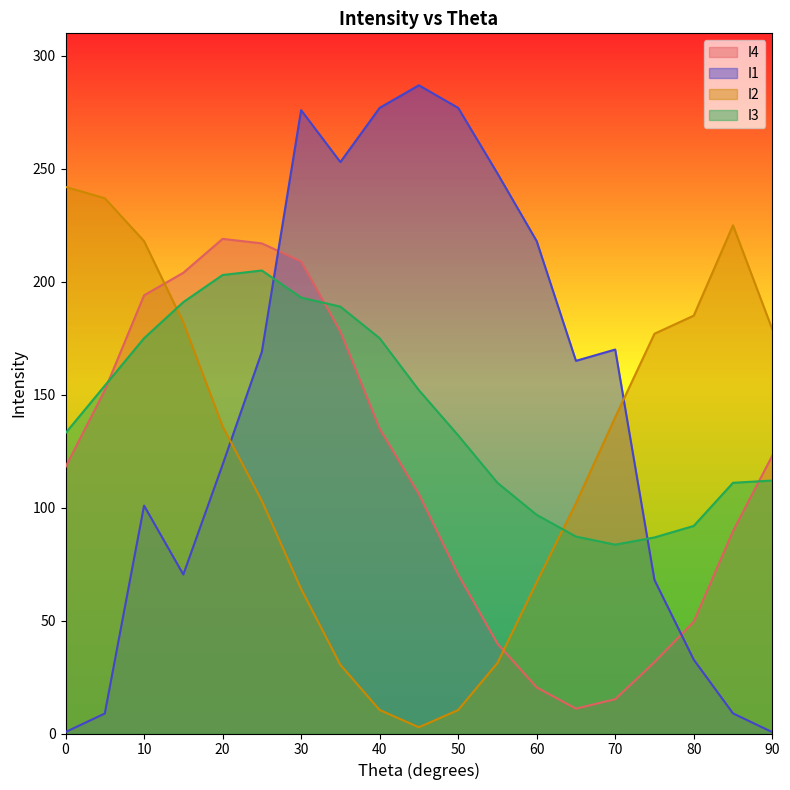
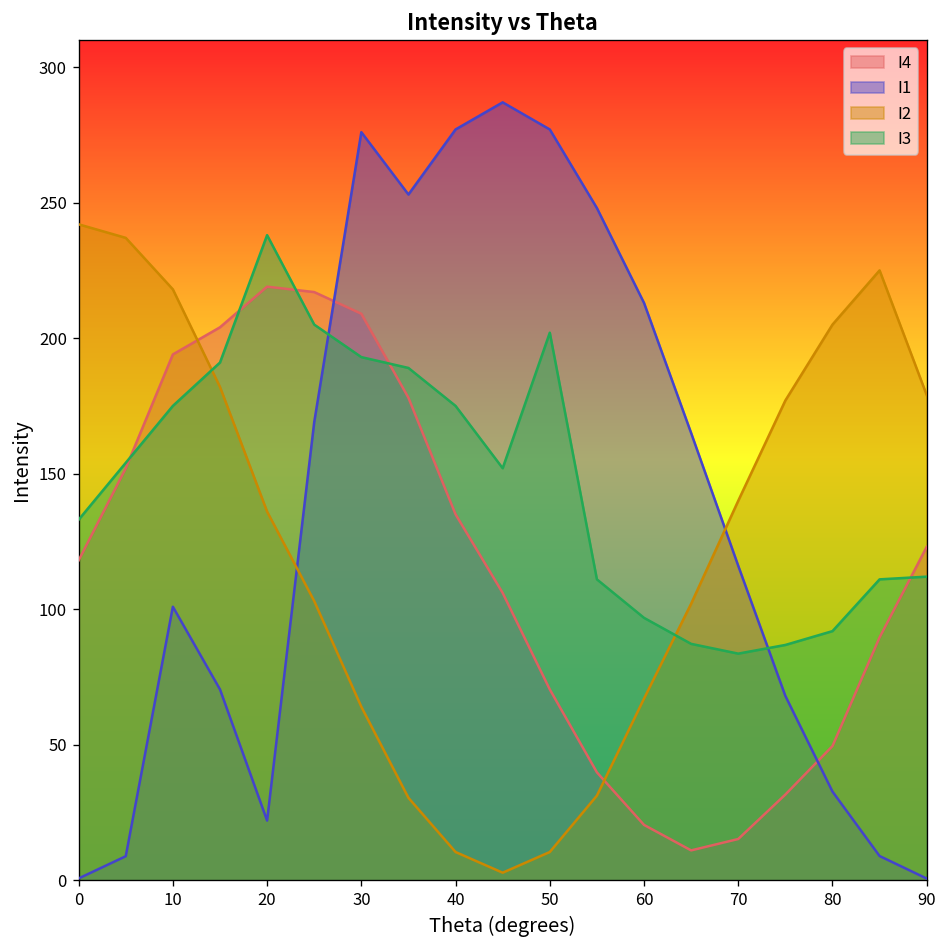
  {
    "I4": {
      "0": 118,
      "10": 194,
      "20": 219,
      "30": 209,
      "40": 135,
      "50": 70,
      "60": 20,
      "70": 15,
      "80": 50,
      "90": 123
    },
    "I1": {
      "0": 1,
      "10": 101,
-     "20": 119,
+     "20": 22,
      "30": 276,
      "40": 277,
      "50": 277,
-     "60": 218,
-     "70": 170,
+     "60": 213,
+     "70": 116,
      "80": 33,
      "90": 1
    },
    "I2": {
      "0": 242,
      "10": 218,
      "20": 136,
      "30": 64,
      "40": 10,
      "50": 10,
      "60": 67,
      "70": 140,
-     "80": 185,
+     "80": 205,
      "90": 179
    },
    "I3": {
      "0": 133,
      "10": 175,
-     "20": 203,
+     "20": 238,
      "30": 193,
      "40": 175,
-     "50": 132,
+     "50": 202,
      "60": 97,
      "70": 84,
      "80": 92,
      "90": 112
    }
  }
